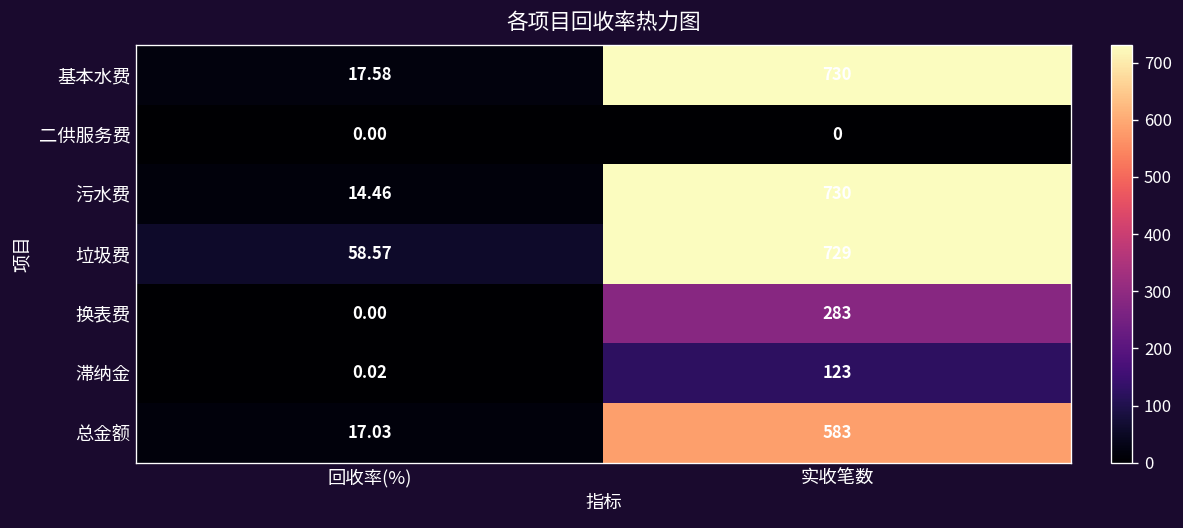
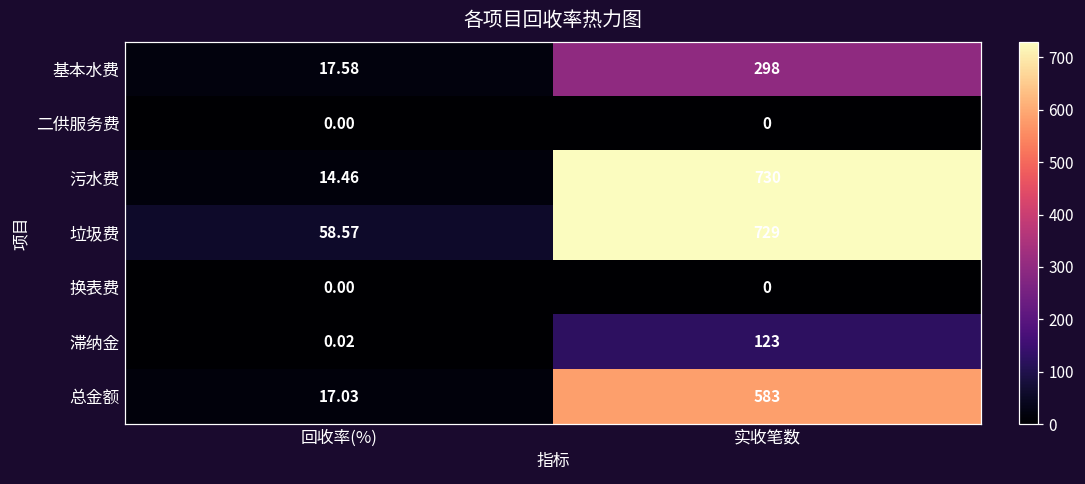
  {
    "基本水费": {
      "回收率(%)": 17.58,
-     "实收笔数": 730
+     "实收笔数": 298
    },
    "二供服务费": {
      "回收率(%)": 0.00,
      "实收笔数": 0
    },
    "污水费": {
      "回收率(%)": 14.46,
      "实收笔数": 730
    },
    "垃圾费": {
      "回收率(%)": 58.57,
      "实收笔数": 729
    },
    "换表费": {
      "回收率(%)": 0.00,
-     "实收笔数": 283
+     "实收笔数": 0
    },
    "滞纳金": {
      "回收率(%)": 0.02,
      "实收笔数": 123
    },
    "总金额": {
      "回收率(%)": 17.03,
      "实收笔数": 583
    }
  }
